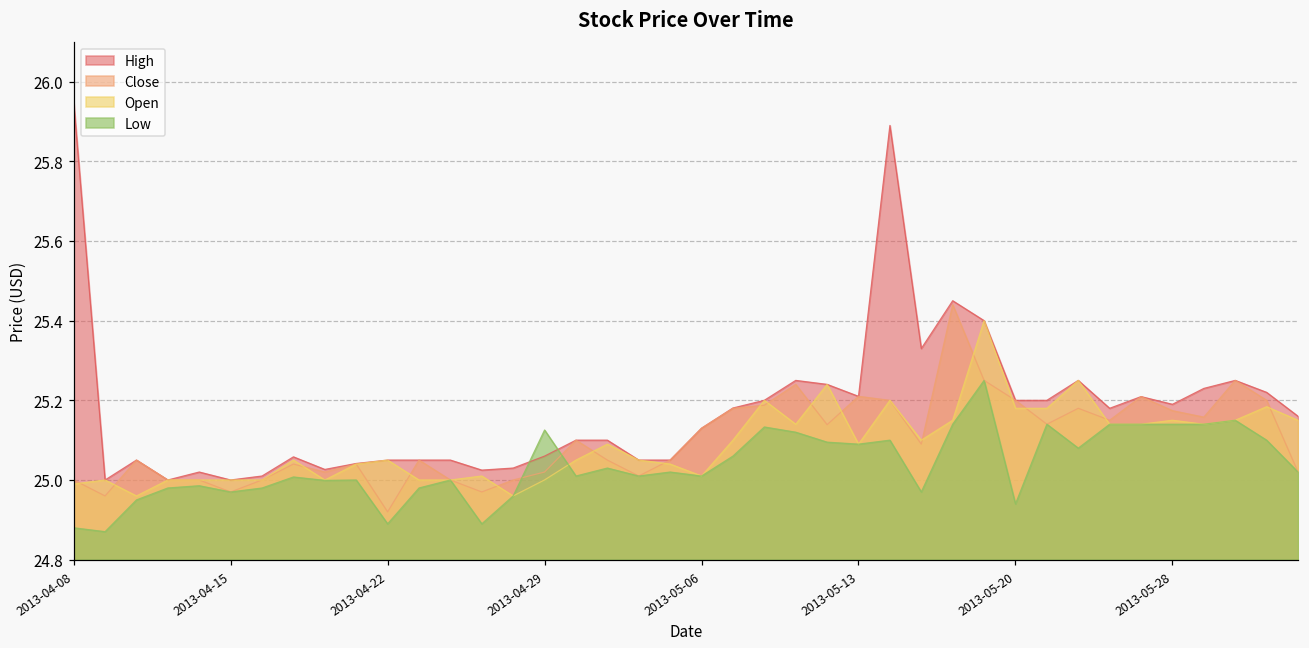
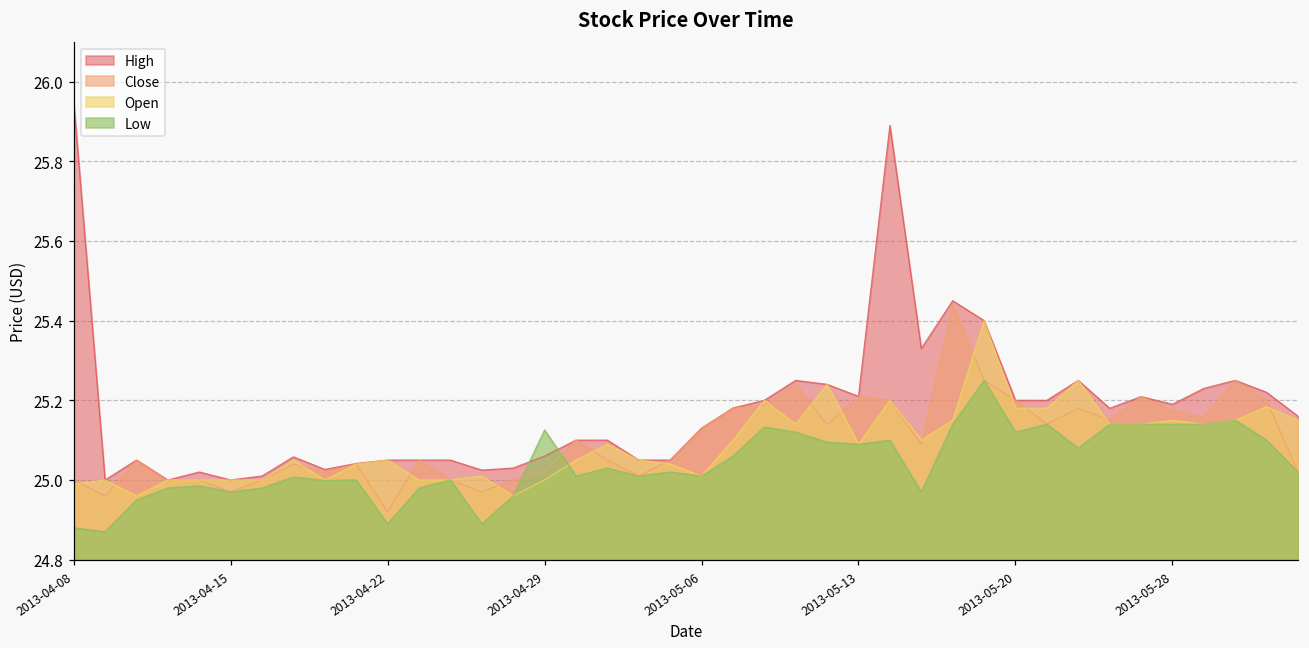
  {
    "Low": {
      "2013-04-08": 24.88,
      "2013-04-22": 24.89,
      "2013-04-29": 25.13,
-     "2013-05-20": 24.94,
+     "2013-05-20": 25.12,
      "2013-05-28": 25.14
    }
  }
